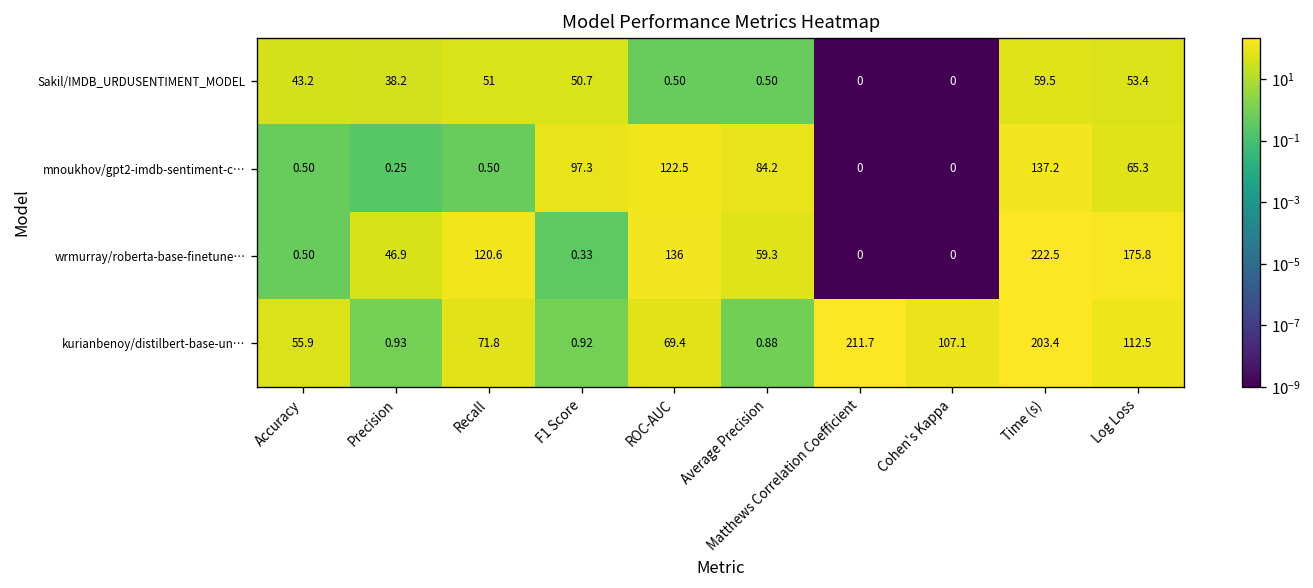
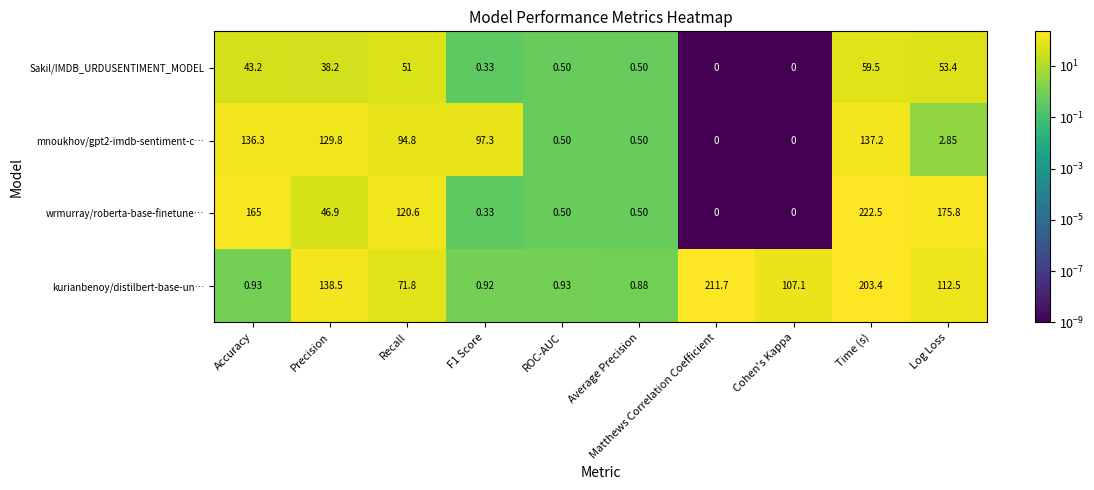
  {
    "Sakil/IMDB_URDUSENTIMENT_MODEL": {
      "Accuracy": 43.2,
      "Precision": 38.2,
      "Recall": 51,
-     "F1 Score": 50.7,
+     "F1 Score": 0.33,
      "ROC-AUC": 0.50,
      "Average Precision": 0.50,
      "Matthews Correlation Coefficient": 0,
      "Cohen's Kappa": 0,
      "Time (s)": 59.5,
      "Log Loss": 53.4
    },
    "mnoukhov/gpt2-imdb-sentiment-c…": {
-     "Accuracy": 0.50,
-     "Precision": 0.25,
-     "Recall": 0.50,
+     "Accuracy": 136.3,
+     "Precision": 129.8,
+     "Recall": 94.8,
      "F1 Score": 97.3,
-     "ROC-AUC": 122.5,
-     "Average Precision": 84.2,
+     "ROC-AUC": 0.50,
+     "Average Precision": 0.50,
      "Matthews Correlation Coefficient": 0,
      "Cohen's Kappa": 0,
      "Time (s)": 137.2,
-     "Log Loss": 65.3
+     "Log Loss": 2.85
    },
    "wrmurray/roberta-base-finetune…": {
-     "Accuracy": 0.50,
+     "Accuracy": 165,
      "Precision": 46.9,
      "Recall": 120.6,
      "F1 Score": 0.33,
-     "ROC-AUC": 136,
-     "Average Precision": 59.3,
+     "ROC-AUC": 0.50,
+     "Average Precision": 0.50,
      "Matthews Correlation Coefficient": 0,
      "Cohen's Kappa": 0,
      "Time (s)": 222.5,
      "Log Loss": 175.8
    },
    "kurianbenoy/distilbert-base-un…": {
-     "Accuracy": 55.9,
-     "Precision": 0.93,
+     "Accuracy": 0.93,
+     "Precision": 138.5,
      "Recall": 71.8,
      "F1 Score": 0.92,
-     "ROC-AUC": 69.4,
+     "ROC-AUC": 0.93,
      "Average Precision": 0.88,
      "Matthews Correlation Coefficient": 211.7,
      "Cohen's Kappa": 107.1,
      "Time (s)": 203.4,
      "Log Loss": 112.5
    }
  }
